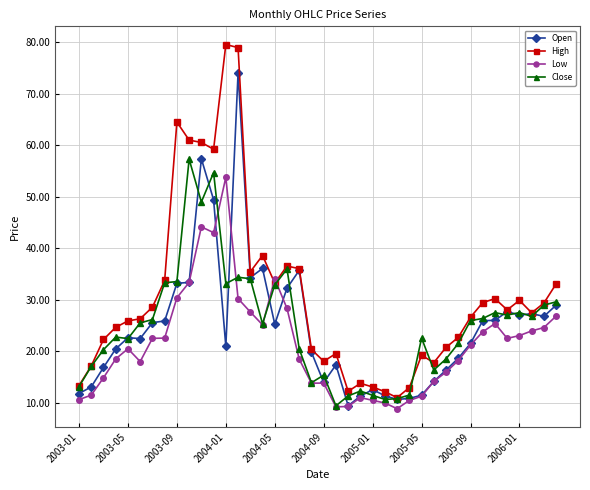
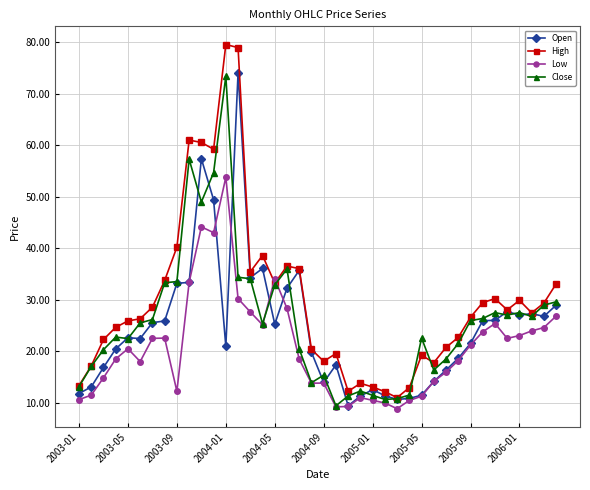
  {
    "Open": {
      "2003-01": 12,
      "2004-01": 21,
      "2004-05": 25,
      "2005-01": 13
    },
    "High": {
      "2003-05": 26,
-     "2003-09": 65,
+     "2003-09": 40,
      "2004-01": 80,
      "2004-09": 18,
      "2005-01": 13,
      "2005-05": 19,
      "2005-09": 27,
      "2006-01": 30
    },
    "Low": {
      "2003-01": 11,
      "2003-05": 21,
-     "2003-09": 30,
+     "2003-09": 12,
      "2004-01": 54,
      "2004-05": 34,
      "2005-01": 11,
      "2006-01": 23
    },
    "Close": {
-     "2004-01": 33,
+     "2004-01": 73,
      "2004-09": 15,
      "2005-01": 12,
      "2005-05": 23,
      "2005-09": 26
    }
  }
